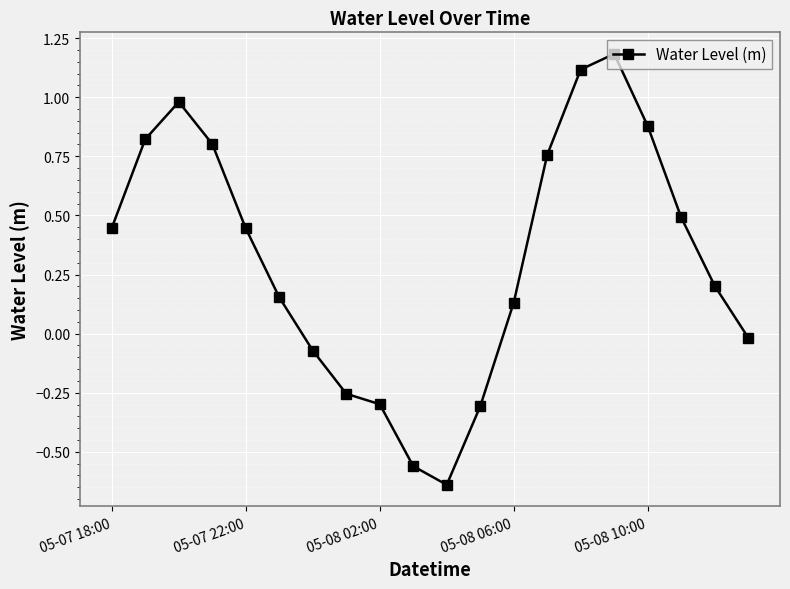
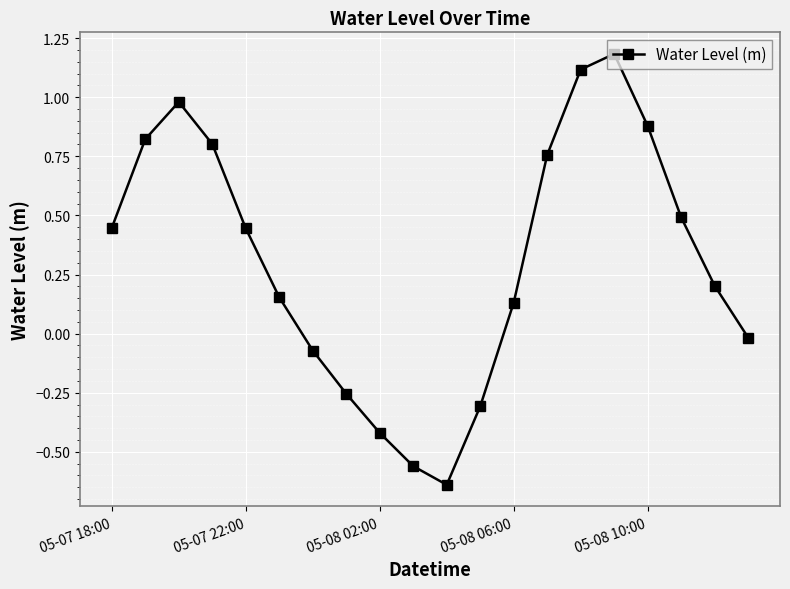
  {
    "05-07 18:00": 0.45,
    "05-07 22:00": 0.45,
-   "05-08 02:00": -0.30,
+   "05-08 02:00": -0.42,
    "05-08 06:00": 0.13,
    "05-08 10:00": 0.88
  }
